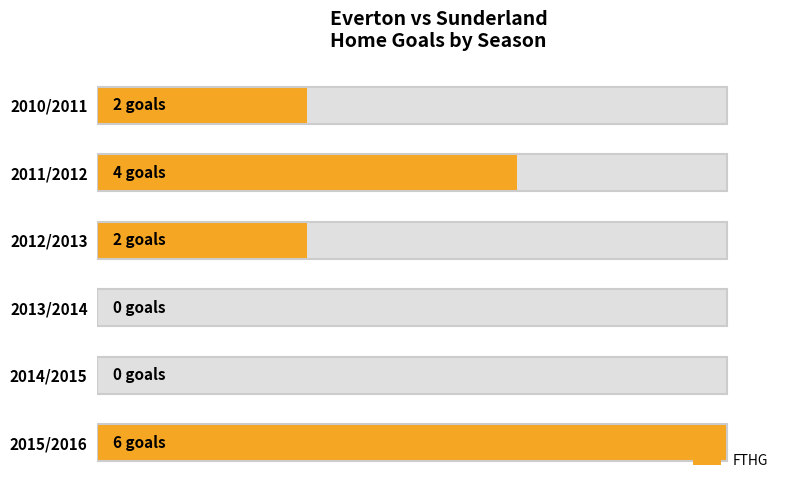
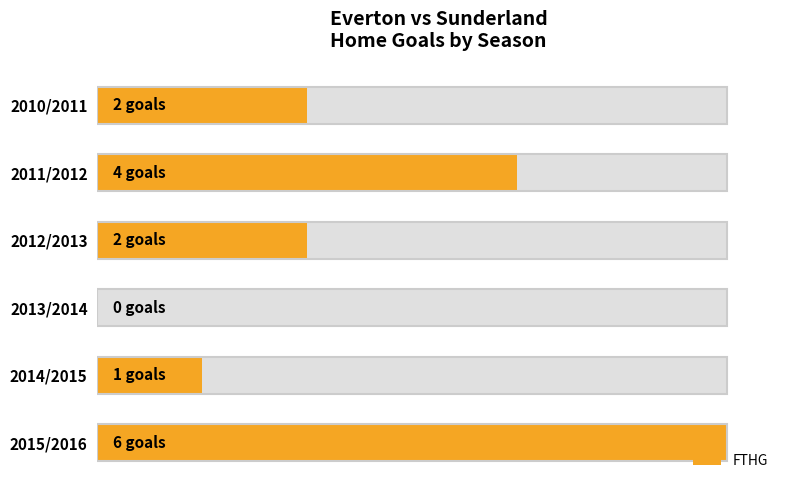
  {
    "FTHG": {
      "2013/2014": 0,
-     "2014/2015": 0,
+     "2014/2015": 1,
      "2015/2016": 6
    }
  }
